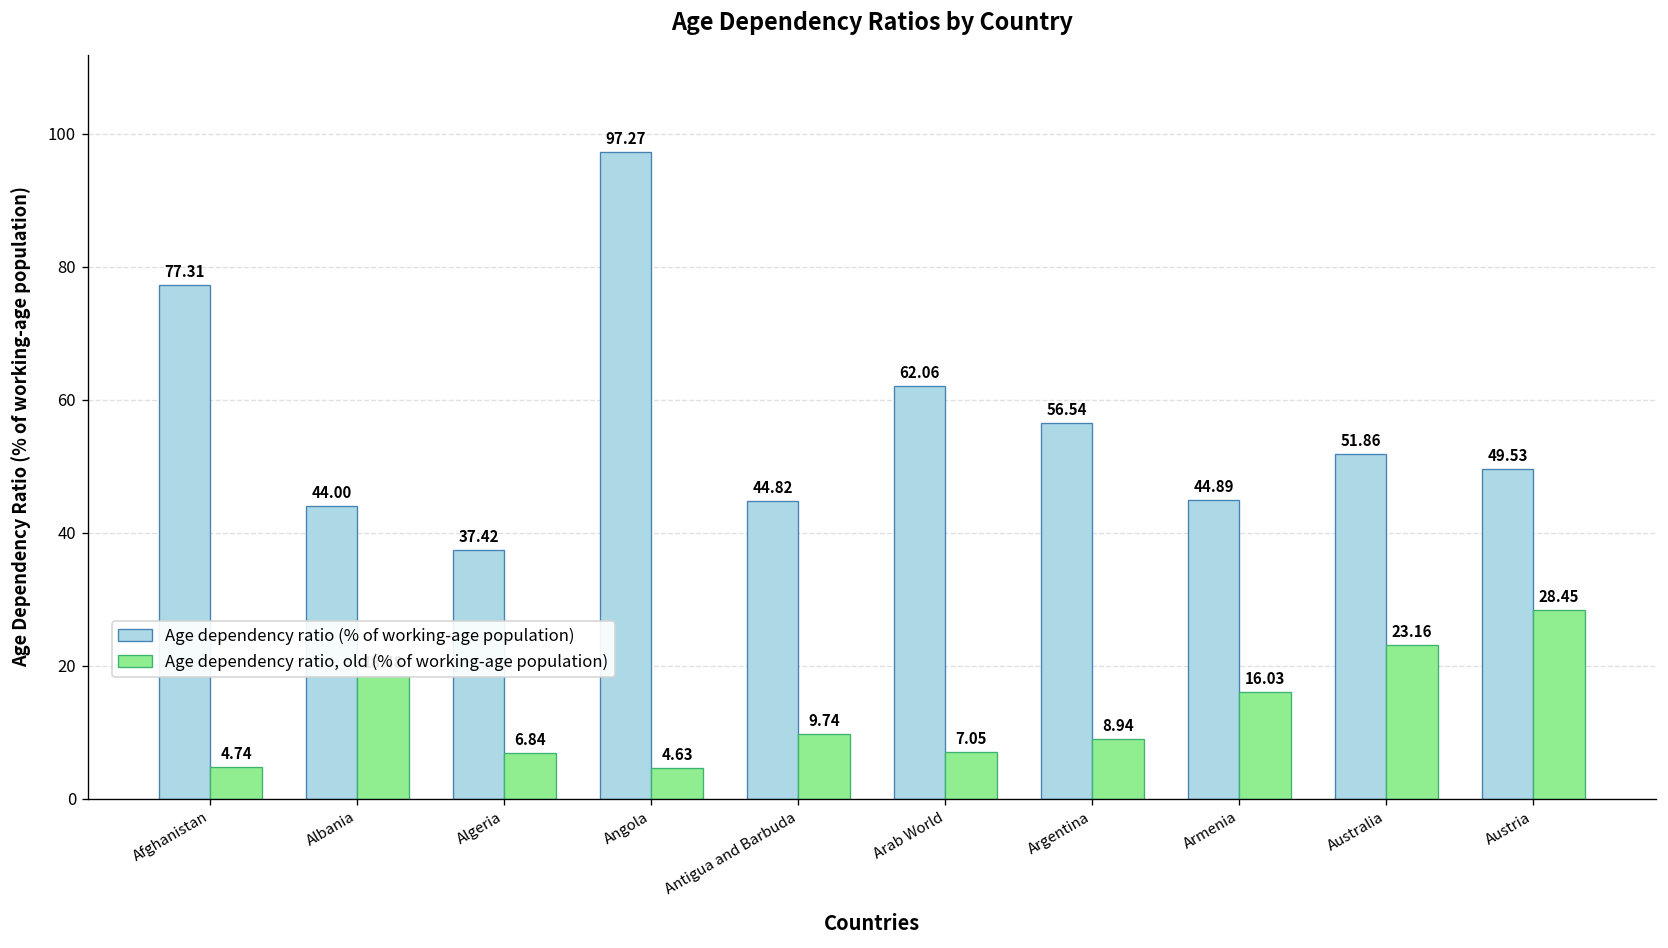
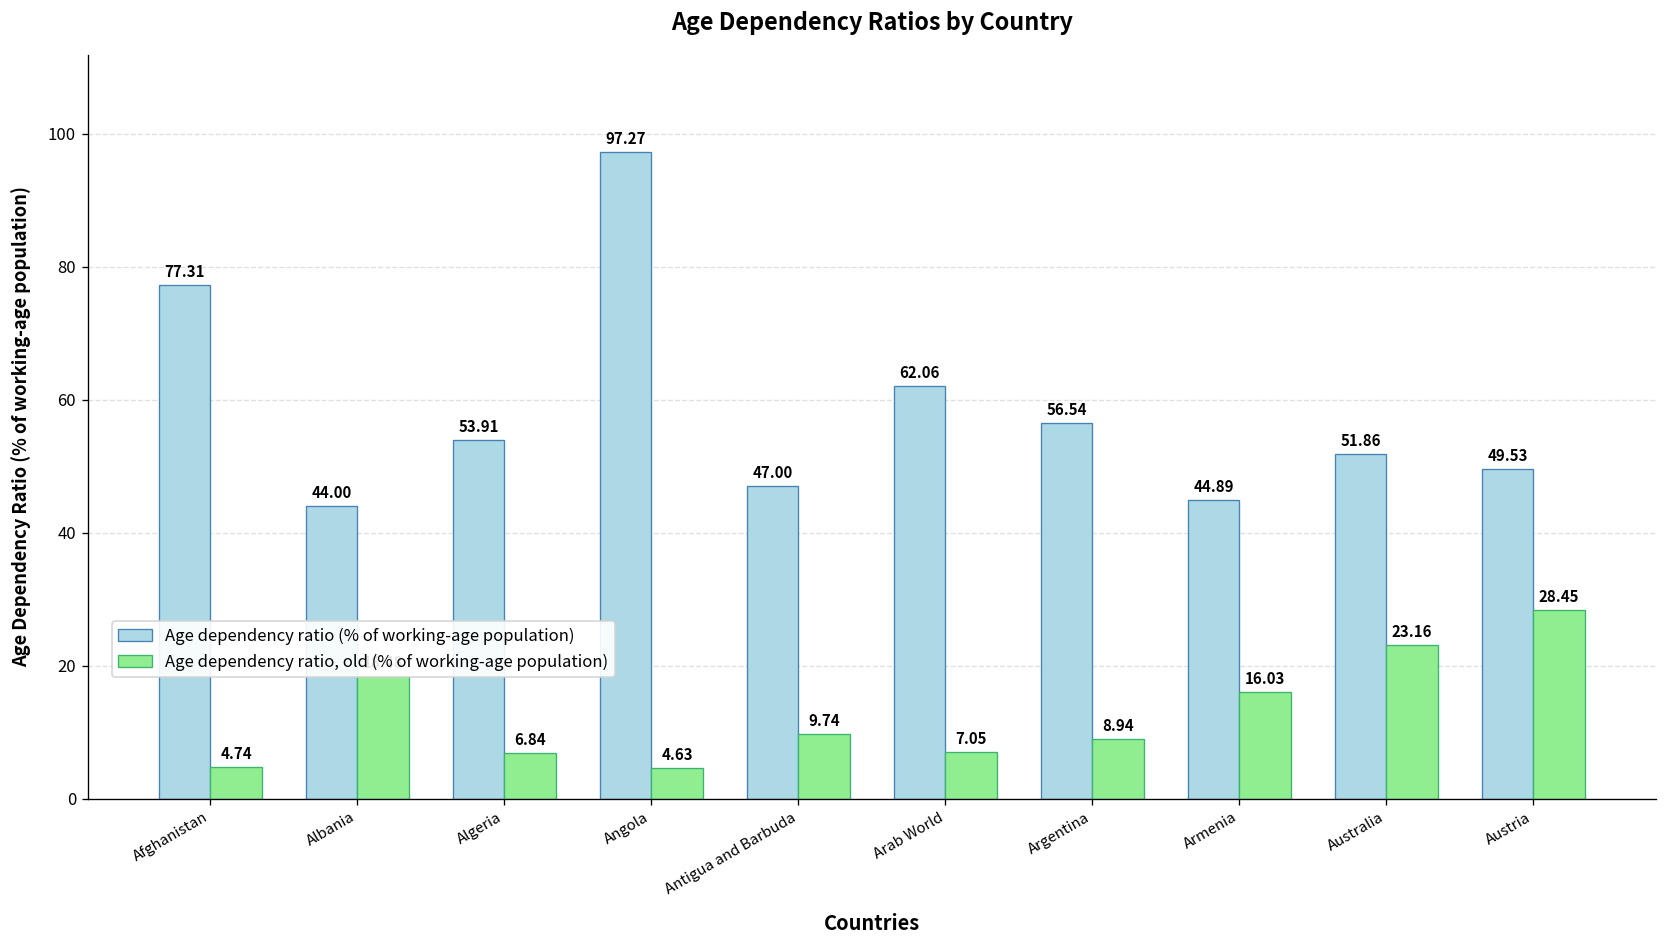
  {
    "Age dependency ratio (% of working-age population)": {
      "Afghanistan": 77.31,
      "Albania": 44.00,
-     "Algeria": 37.42,
+     "Algeria": 53.91,
      "Angola": 97.27,
-     "Antigua and Barbuda": 44.82,
+     "Antigua and Barbuda": 47.00,
      "Arab World": 62.06,
      "Argentina": 56.54,
      "Armenia": 44.89,
      "Australia": 51.86,
      "Austria": 49.53
    },
    "Age dependency ratio, old (% of working-age population)": {
      "Afghanistan": 4.74,
      "Algeria": 6.84,
      "Angola": 4.63,
      "Antigua and Barbuda": 9.74,
      "Arab World": 7.05,
      "Argentina": 8.94,
      "Armenia": 16.03,
      "Australia": 23.16,
      "Austria": 28.45
    }
  }
